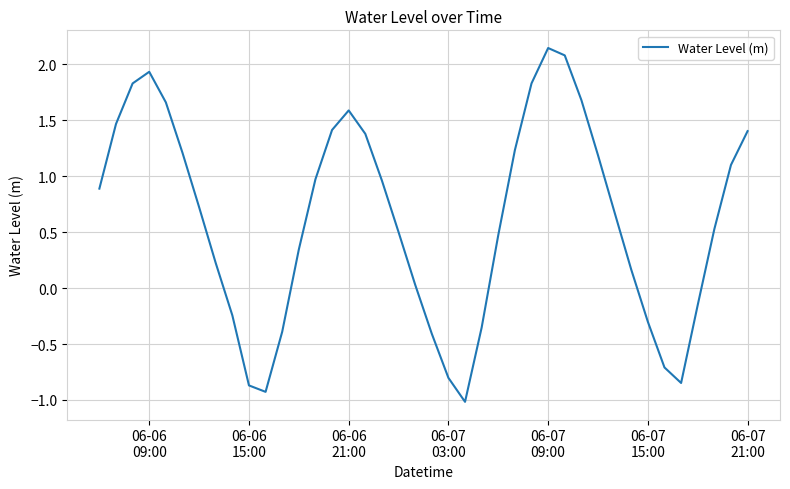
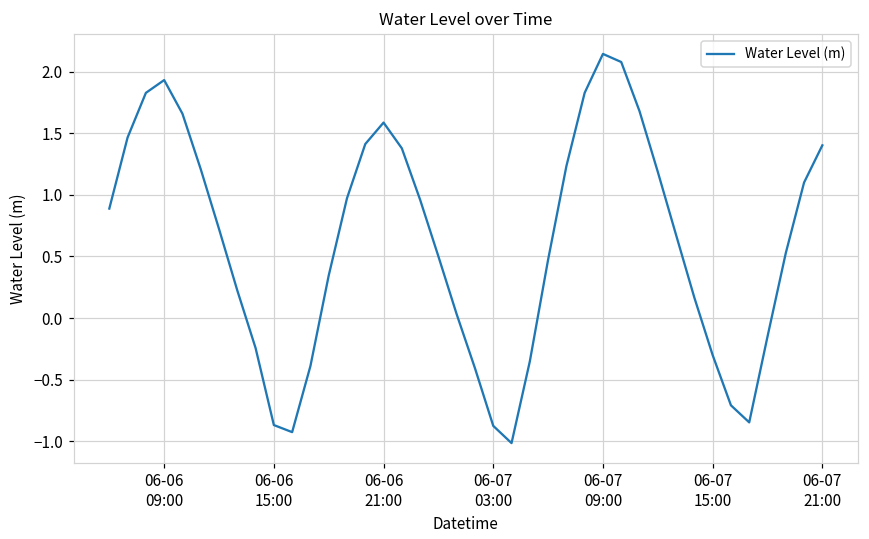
  {
    "06-06 09:00": 1.93,
    "06-06 15:00": -0.87,
    "06-06 21:00": 1.59,
-   "06-07 03:00": -0.80,
+   "06-07 03:00": -0.88,
    "06-07 09:00": 2.15,
    "06-07 15:00": -0.30,
    "06-07 21:00": 1.40
  }
